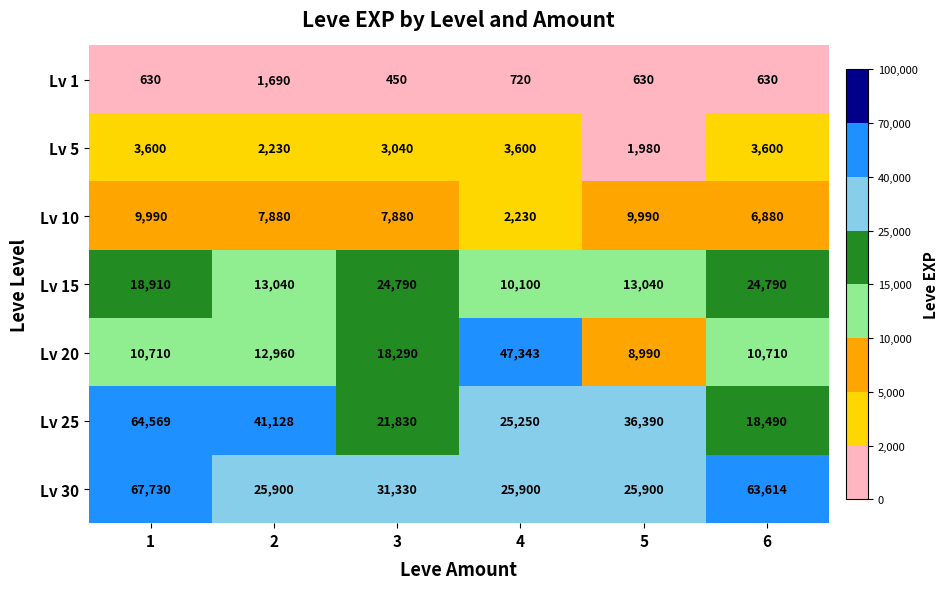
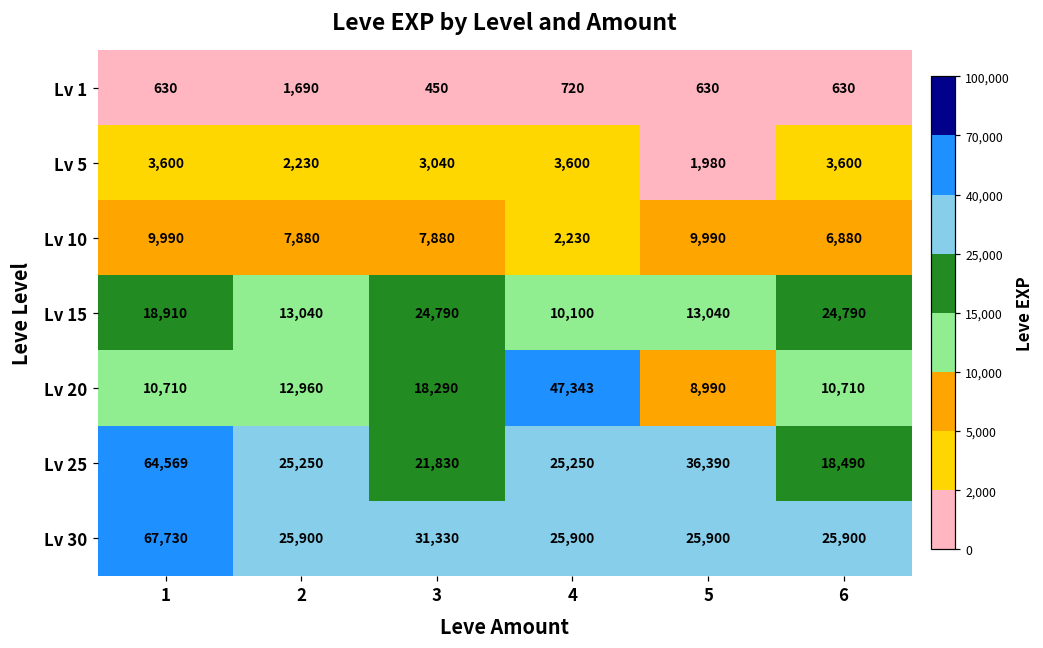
  {
    "Lv 1": {
      "1": "630",
      "2": "1,690",
      "3": "450",
      "4": "720",
      "5": "630",
      "6": "630"
    },
    "Lv 5": {
      "1": "3,600",
      "2": "2,230",
      "3": "3,040",
      "4": "3,600",
      "5": "1,980",
      "6": "3,600"
    },
    "Lv 10": {
      "1": "9,990",
      "2": "7,880",
      "3": "7,880",
      "4": "2,230",
      "5": "9,990",
      "6": "6,880"
    },
    "Lv 15": {
      "1": "18,910",
      "2": "13,040",
      "3": "24,790",
      "4": "10,100",
      "5": "13,040",
      "6": "24,790"
    },
    "Lv 20": {
      "1": "10,710",
      "2": "12,960",
      "3": "18,290",
      "4": "47,343",
      "5": "8,990",
      "6": "10,710"
    },
    "Lv 25": {
      "1": "64,569",
-     "2": "41,128",
+     "2": "25,250",
      "3": "21,830",
      "4": "25,250",
      "5": "36,390",
      "6": "18,490"
    },
    "Lv 30": {
      "1": "67,730",
      "2": "25,900",
      "3": "31,330",
      "4": "25,900",
      "5": "25,900",
-     "6": "63,614"
+     "6": "25,900"
    }
  }
